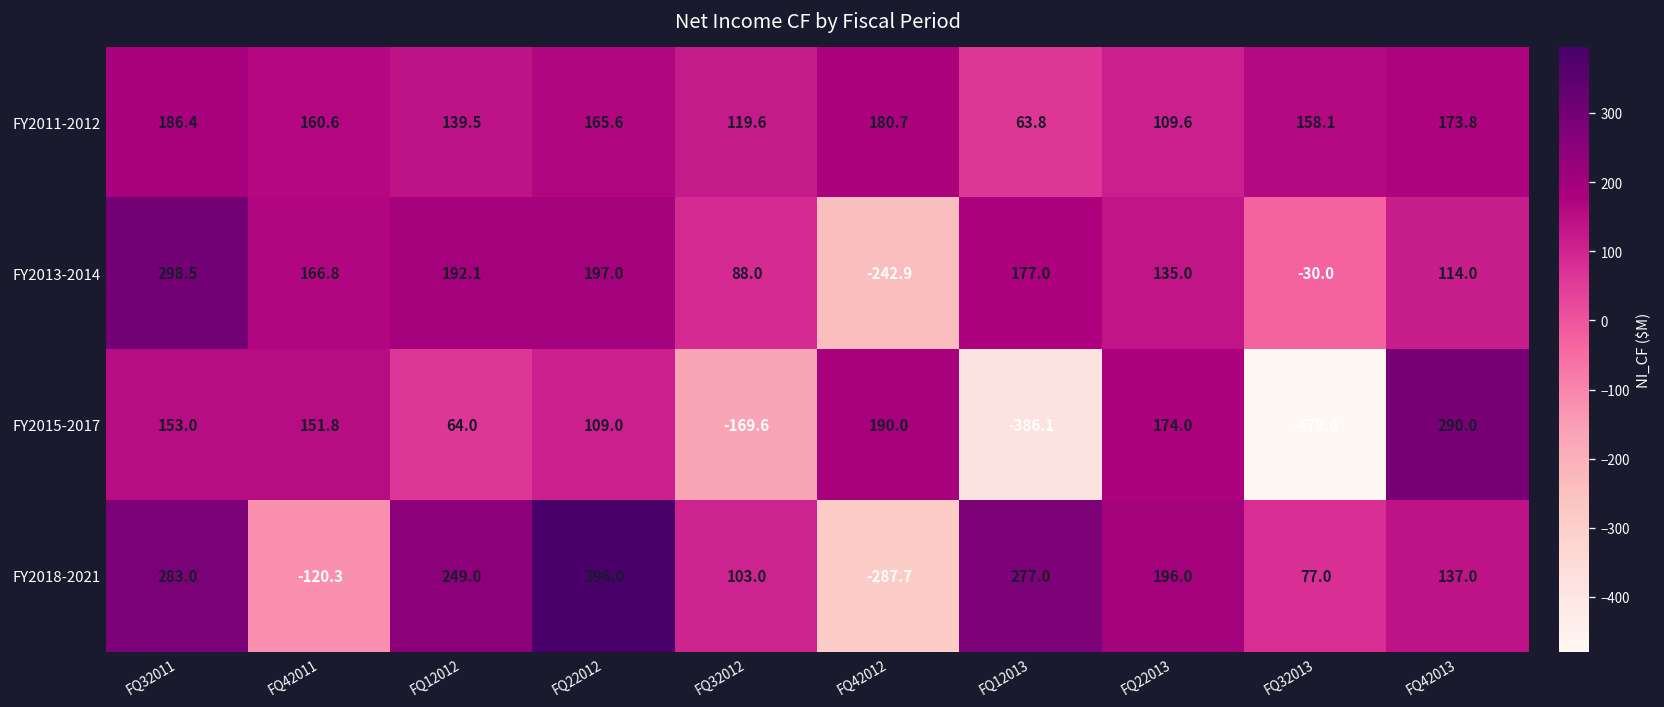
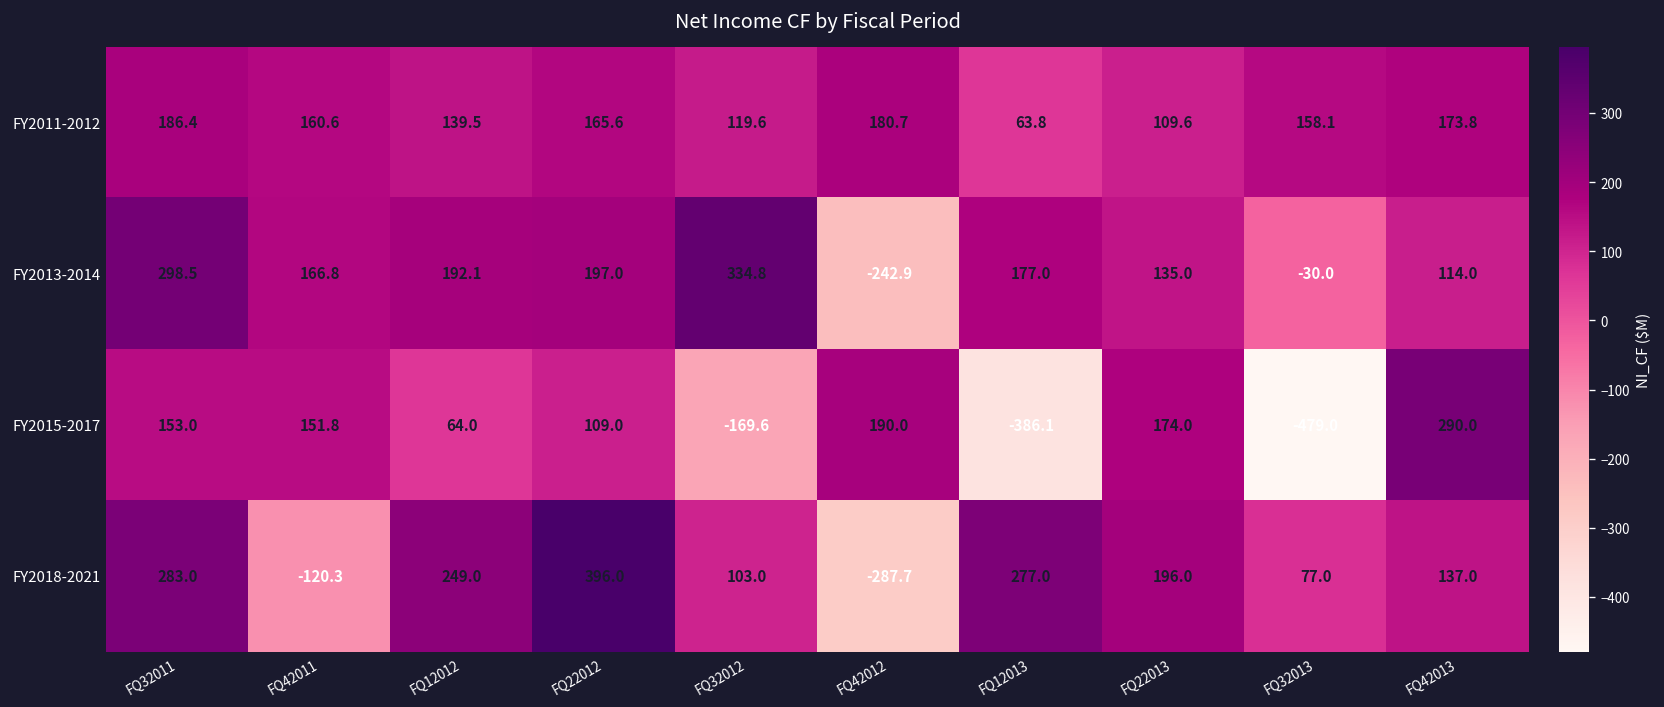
  {
    "FY2011-2012": {
      "FQ32011": 186.4,
      "FQ42011": 160.6,
      "FQ12012": 139.5,
      "FQ22012": 165.6,
      "FQ32012": 119.6,
      "FQ42012": 180.7,
      "FQ12013": 63.8,
      "FQ22013": 109.6,
      "FQ32013": 158.1,
      "FQ42013": 173.8
    },
    "FY2013-2014": {
      "FQ32011": 298.5,
      "FQ42011": 166.8,
      "FQ12012": 192.1,
      "FQ22012": 197.0,
-     "FQ32012": 88.0,
+     "FQ32012": 334.8,
      "FQ42012": -242.9,
      "FQ12013": 177.0,
      "FQ22013": 135.0,
      "FQ32013": -30.0,
      "FQ42013": 114.0
    },
    "FY2015-2017": {
      "FQ32011": 153.0,
      "FQ42011": 151.8,
      "FQ12012": 64.0,
      "FQ22012": 109.0,
      "FQ32012": -169.6,
      "FQ42012": 190.0,
      "FQ22013": 174.0,
      "FQ42013": 290.0
    },
    "FY2018-2021": {
      "FQ32011": 283.0,
      "FQ42011": -120.3,
      "FQ12012": 249.0,
      "FQ22012": 396.0,
      "FQ32012": 103.0,
      "FQ42012": -287.7,
      "FQ12013": 277.0,
      "FQ22013": 196.0,
      "FQ32013": 77.0,
      "FQ42013": 137.0
    }
  }
